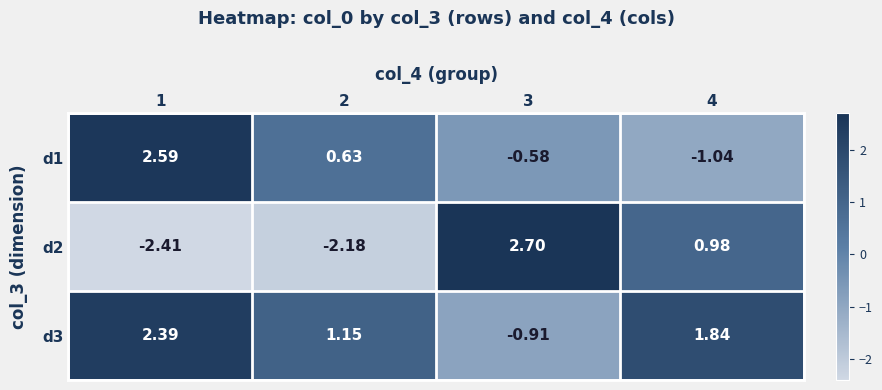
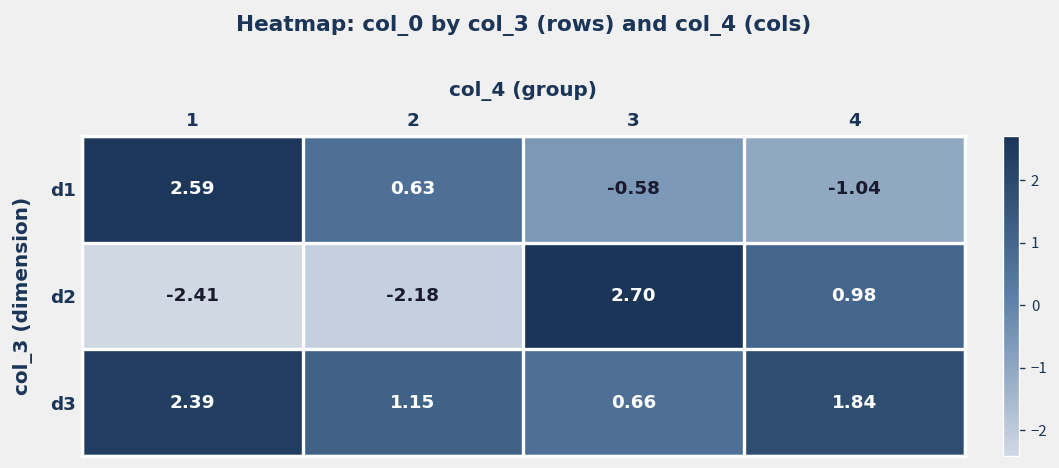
  {
    "d1": {
      "1": 2.59,
      "2": 0.63,
      "3": -0.58,
      "4": -1.04
    },
    "d2": {
      "1": -2.41,
      "2": -2.18,
      "3": 2.70,
      "4": 0.98
    },
    "d3": {
      "1": 2.39,
      "2": 1.15,
-     "3": -0.91,
+     "3": 0.66,
      "4": 1.84
    }
  }
